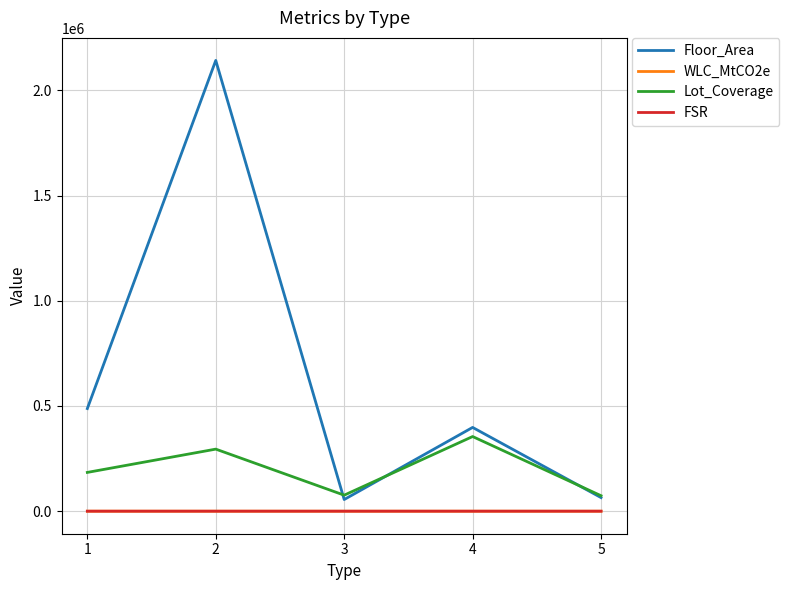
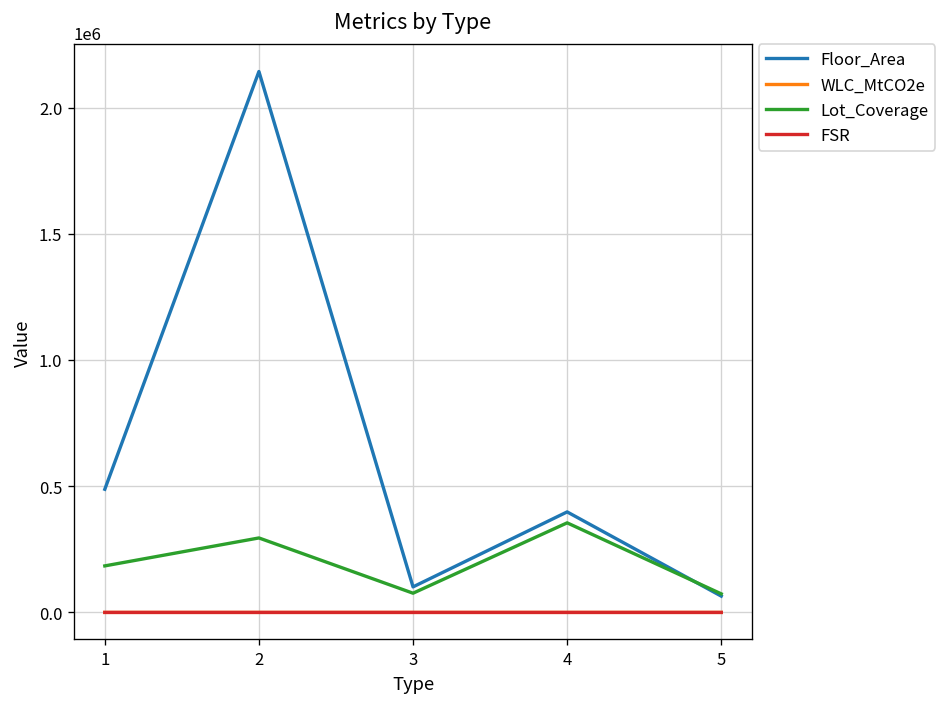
  {
    "Floor_Area": {
      "1": 490000,
      "2": 2140000,
-     "3": 60000,
+     "3": 100000,
      "4": 400000
    },
    "FSR": {
      "1": 0,
      "2": 0,
      "3": 0,
      "4": 0,
      "5": 0
    },
    "Lot_Coverage": {
      "1": 180000,
      "2": 300000,
      "3": 80000,
      "4": 350000
    }
  }
